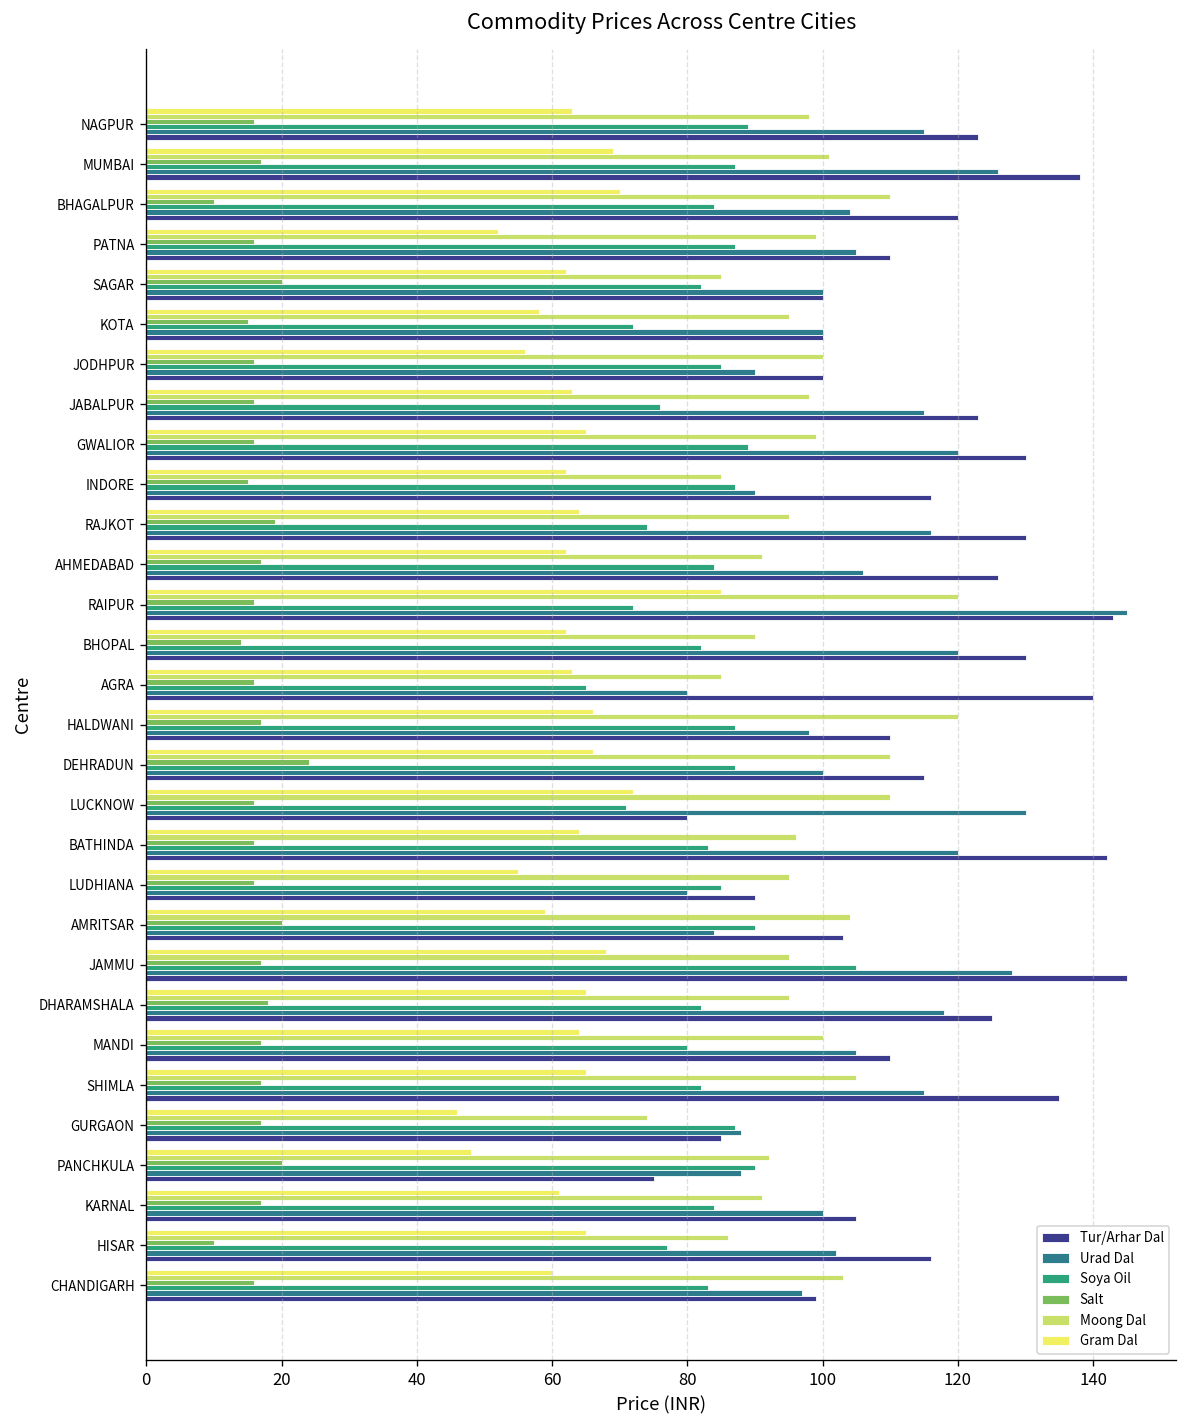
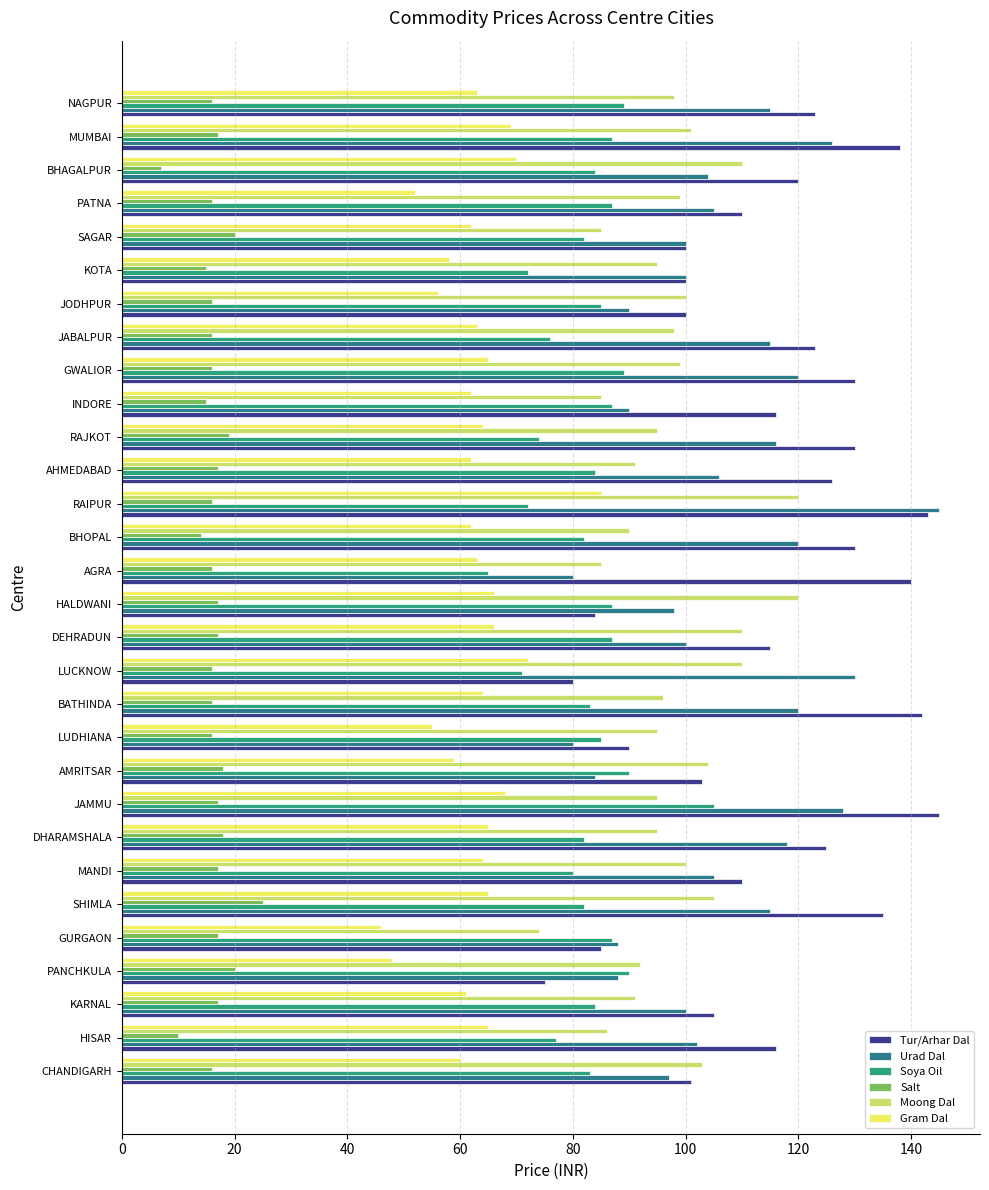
  {
    "Tur/Arhar Dal": {
      "NAGPUR": 123,
      "MUMBAI": 138,
      "BHAGALPUR": 120,
      "PATNA": 110,
      "SAGAR": 100,
      "KOTA": 100,
      "JODHPUR": 100,
      "JABALPUR": 123,
      "GWALIOR": 130,
      "INDORE": 116,
      "RAJKOT": 130,
      "AHMEDABAD": 126,
      "RAIPUR": 143,
      "BHOPAL": 130,
      "AGRA": 140,
-     "HALDWANI": 110,
+     "HALDWANI": 84,
      "DEHRADUN": 115,
      "LUCKNOW": 80,
      "BATHINDA": 142,
      "LUDHIANA": 90,
      "AMRITSAR": 103,
      "JAMMU": 145,
      "DHARAMSHALA": 125,
      "MANDI": 110,
      "SHIMLA": 135,
      "GURGAON": 85,
      "PANCHKULA": 75,
      "KARNAL": 105,
      "HISAR": 116,
-     "CHANDIGARH": 99
+     "CHANDIGARH": 101
    },
    "Salt": {
      "NAGPUR": 16,
      "MUMBAI": 17,
-     "BHAGALPUR": 10,
+     "BHAGALPUR": 7,
      "PATNA": 16,
      "SAGAR": 20,
      "KOTA": 15,
      "JODHPUR": 16,
      "JABALPUR": 16,
      "GWALIOR": 16,
      "INDORE": 15,
      "RAJKOT": 19,
      "AHMEDABAD": 17,
      "RAIPUR": 16,
      "BHOPAL": 14,
      "AGRA": 16,
      "HALDWANI": 17,
-     "DEHRADUN": 24,
+     "DEHRADUN": 17,
      "LUCKNOW": 16,
      "BATHINDA": 16,
      "LUDHIANA": 16,
-     "AMRITSAR": 20,
+     "AMRITSAR": 18,
      "JAMMU": 17,
      "DHARAMSHALA": 18,
      "MANDI": 17,
-     "SHIMLA": 17,
+     "SHIMLA": 25,
      "GURGAON": 17,
      "PANCHKULA": 20,
      "KARNAL": 17,
      "HISAR": 10,
      "CHANDIGARH": 16
    }
  }
